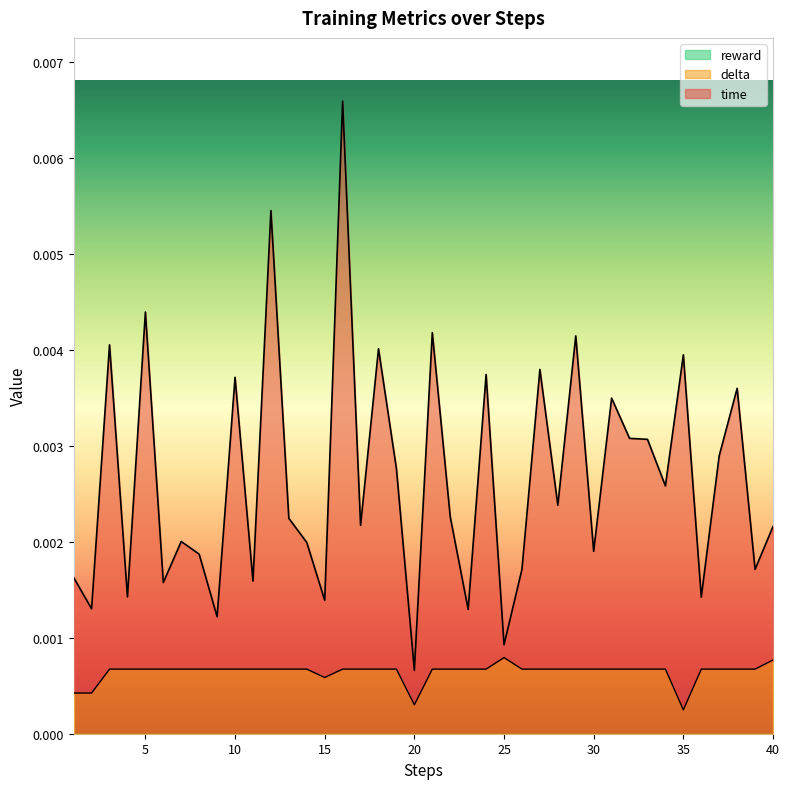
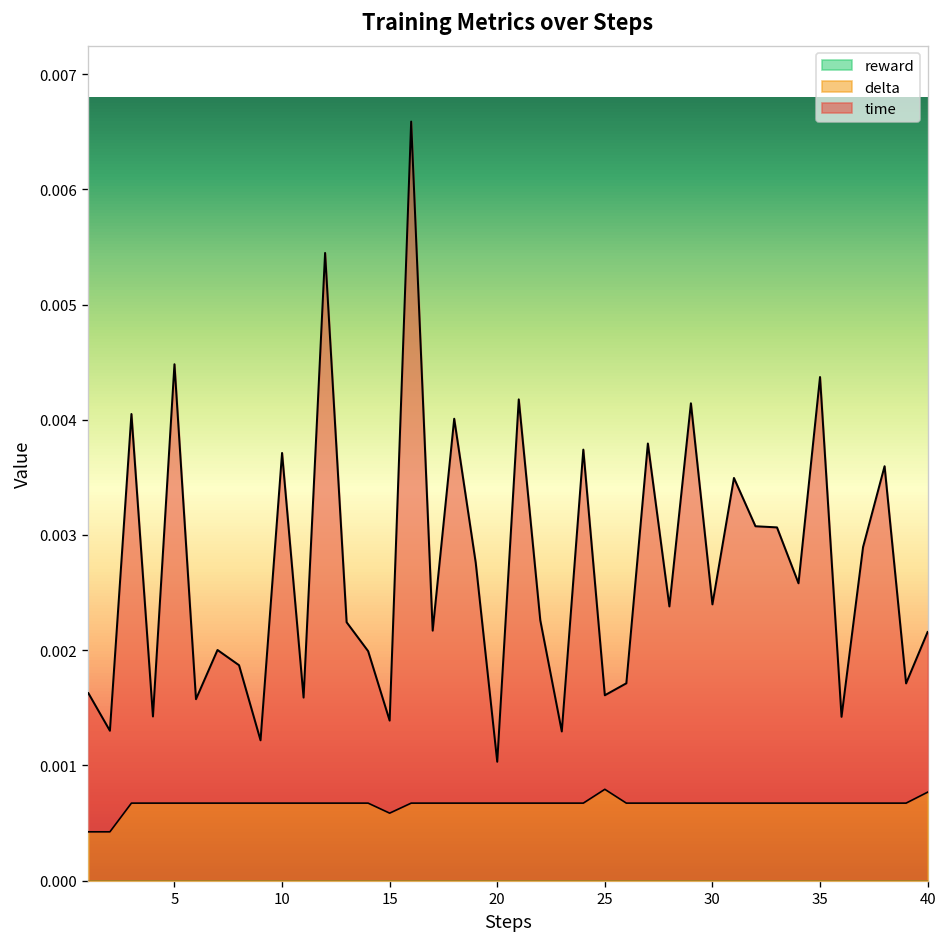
  {
    "reward": {
      "5": 0.0000,
      "10": 0.0000,
      "15": 0.0000,
      "20": 0.0000,
      "25": 0.0000,
      "30": 0.0000,
      "35": 0.0000,
      "40": 0.0000
    },
    "delta": {
      "5": 0.0007,
      "10": 0.0007,
      "15": 0.0006,
-     "20": 0.0003,
+     "20": 0.0007,
      "25": 0.0008,
      "30": 0.0007,
-     "35": 0.0002,
+     "35": 0.0007,
      "40": 0.0008
    },
    "time": {
-     "5": 0.0037,
+     "5": 0.0038,
      "10": 0.0030,
      "15": 0.0008,
      "20": 0.0004,
-     "25": 0.0001,
-     "30": 0.0012,
+     "25": 0.0008,
+     "30": 0.0017,
      "35": 0.0037,
      "40": 0.0014
    }
  }
